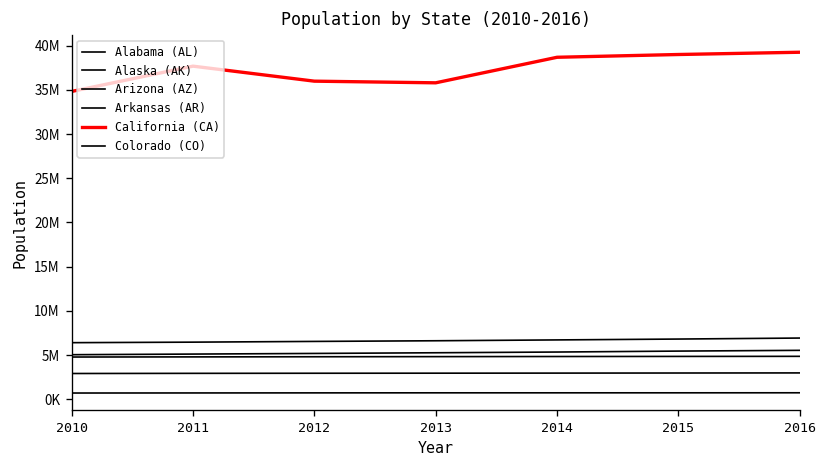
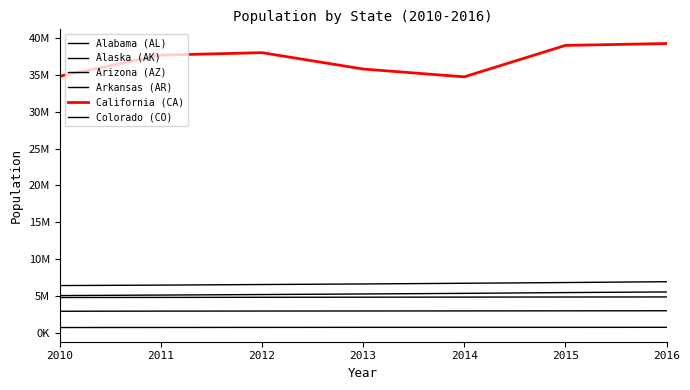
  {
    "California (CA)": {
      "2010": 35000000,
-     "2012": 36000000,
+     "2012": 38000000,
      "2013": 36000000,
-     "2014": 39000000,
+     "2014": 35000000,
      "2015": 39000000,
      "2016": 39000000
    }
  }
